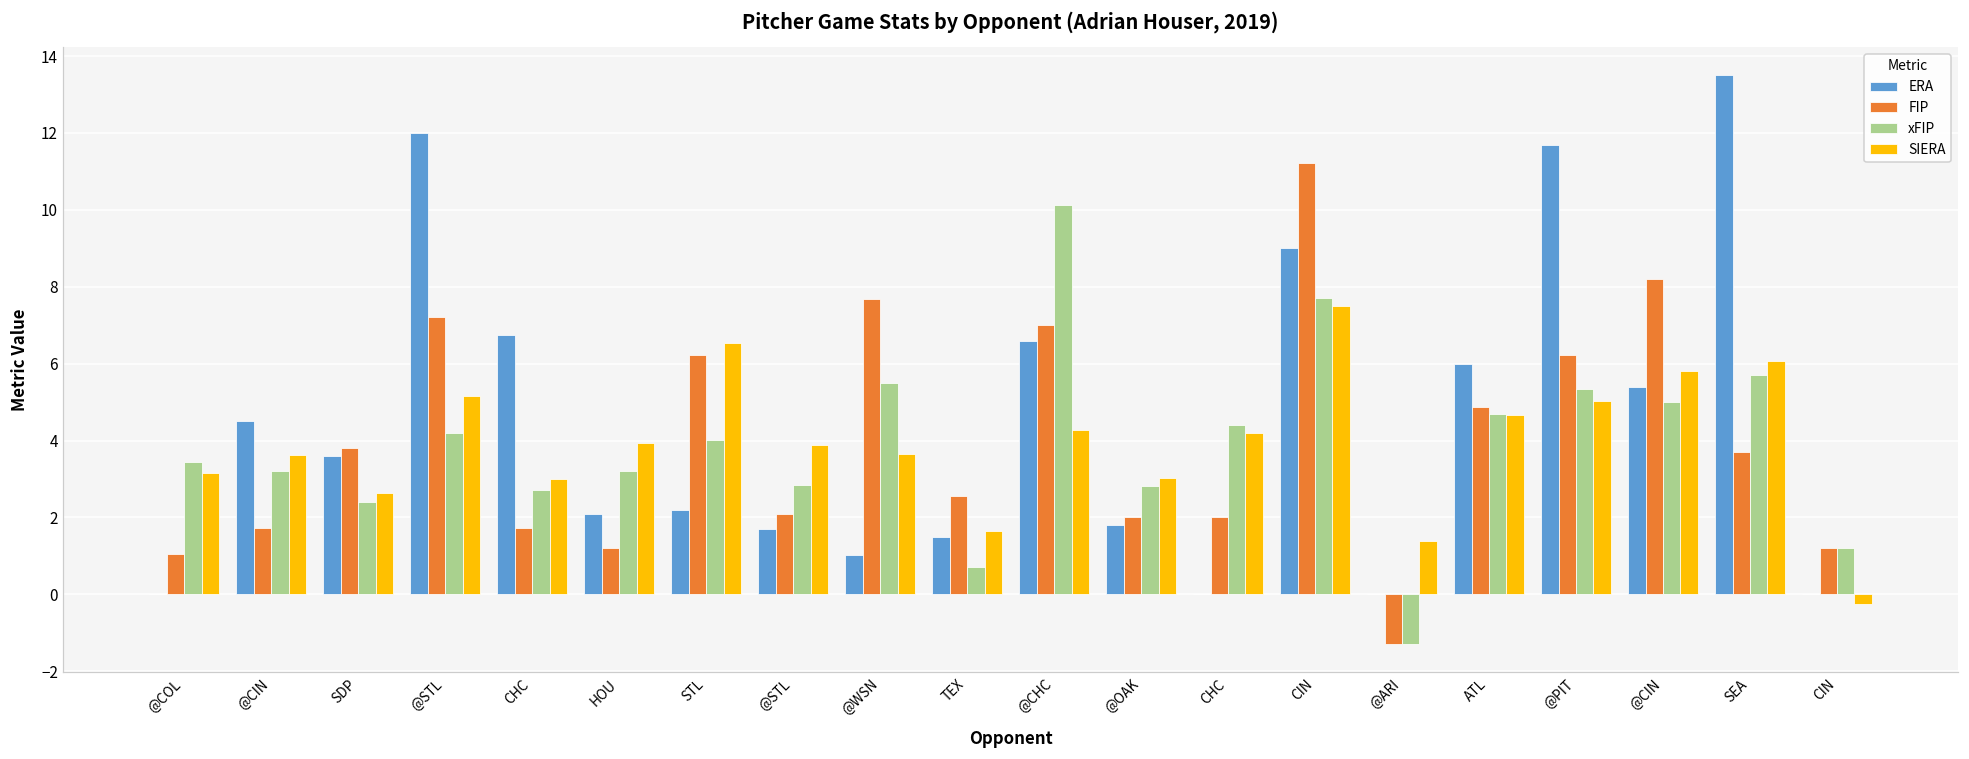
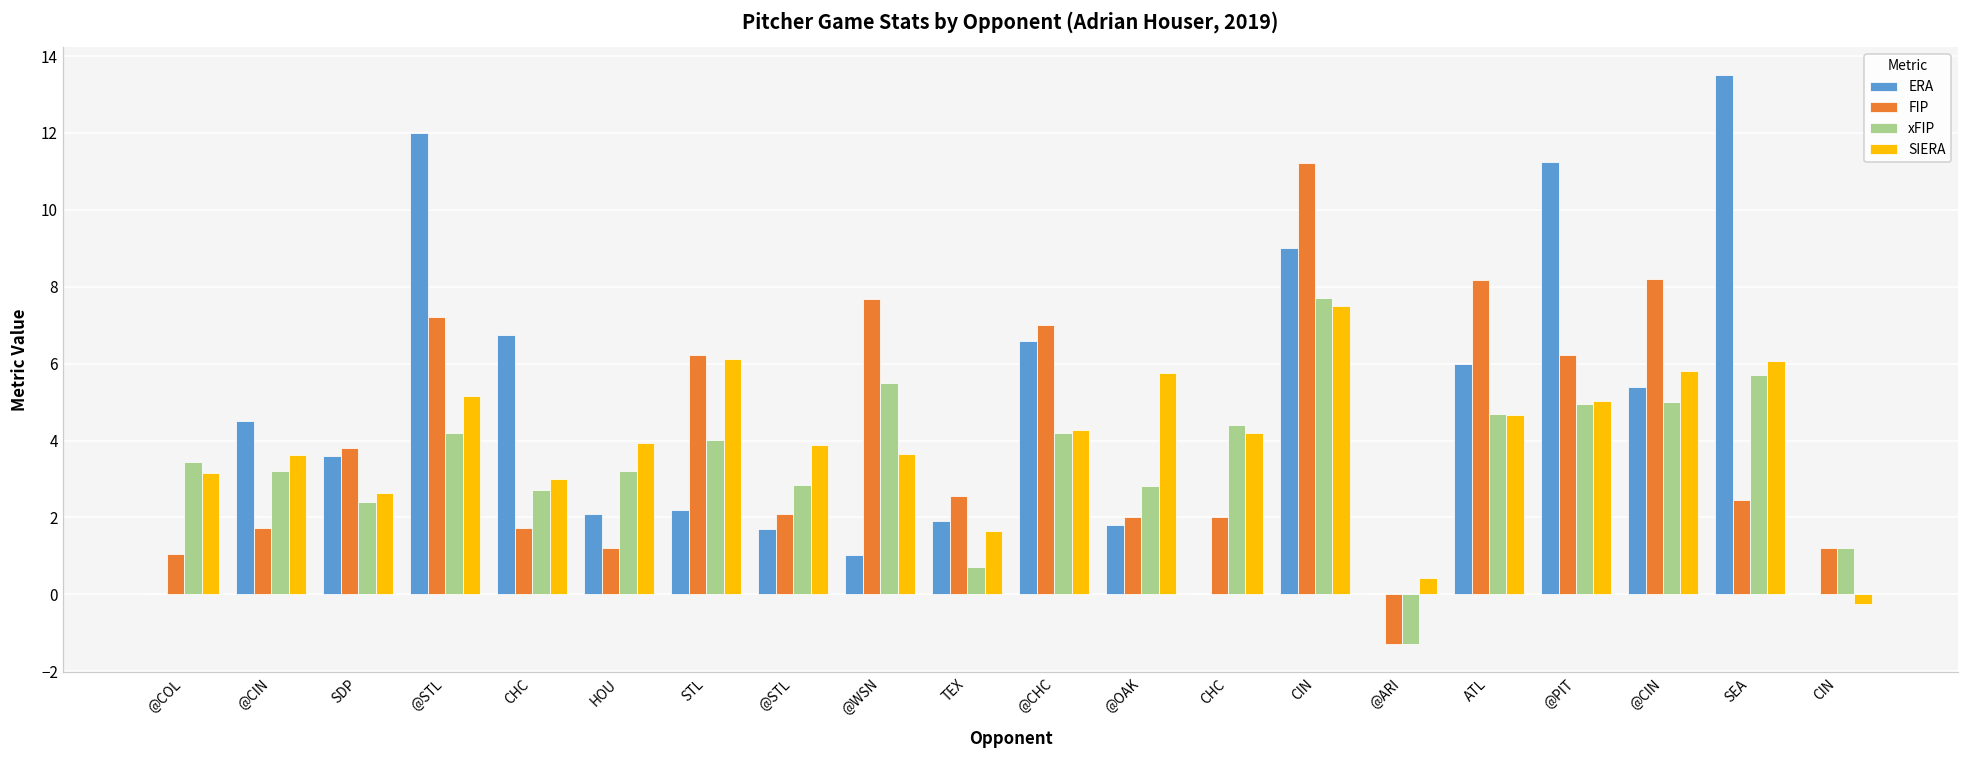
  {
    "ERA": {
      "@COL": 0.0,
      "SDP": 3.6,
      "HOU": 2.1,
      "STL": 2.2,
      "@WSN": 1.0,
-     "TEX": 1.5,
+     "TEX": 1.9,
      "@CHC": 6.6,
      "@OAK": 1.8,
      "@ARI": 0.0,
      "ATL": 6.0,
-     "@PIT": 11.7,
+     "@PIT": 11.3,
      "SEA": 13.5
    },
    "FIP": {
      "@COL": 1.0,
      "SDP": 3.8,
      "HOU": 1.2,
      "STL": 6.2,
      "@WSN": 7.7,
      "TEX": 2.5,
      "@CHC": 7.0,
      "@OAK": 2.0,
      "@ARI": -1.3,
-     "ATL": 4.9,
+     "ATL": 8.2,
      "@PIT": 6.2,
-     "SEA": 3.7
+     "SEA": 2.5
    },
    "xFIP": {
      "@COL": 3.5,
      "SDP": 2.4,
      "HOU": 3.2,
      "STL": 4.0,
      "@WSN": 5.5,
      "TEX": 0.7,
-     "@CHC": 10.1,
+     "@CHC": 4.2,
      "@OAK": 2.8,
      "@ARI": -1.3,
      "ATL": 4.7,
-     "@PIT": 5.3,
+     "@PIT": 5.0,
      "SEA": 5.7
    },
    "SIERA": {
      "@COL": 3.2,
      "SDP": 2.6,
      "HOU": 3.9,
-     "STL": 6.5,
+     "STL": 6.1,
      "@WSN": 3.6,
      "TEX": 1.6,
      "@CHC": 4.3,
-     "@OAK": 3.0,
-     "@ARI": 1.4,
+     "@OAK": 5.8,
+     "@ARI": 0.4,
      "ATL": 4.7,
      "@PIT": 5.0,
      "SEA": 6.1
    }
  }
